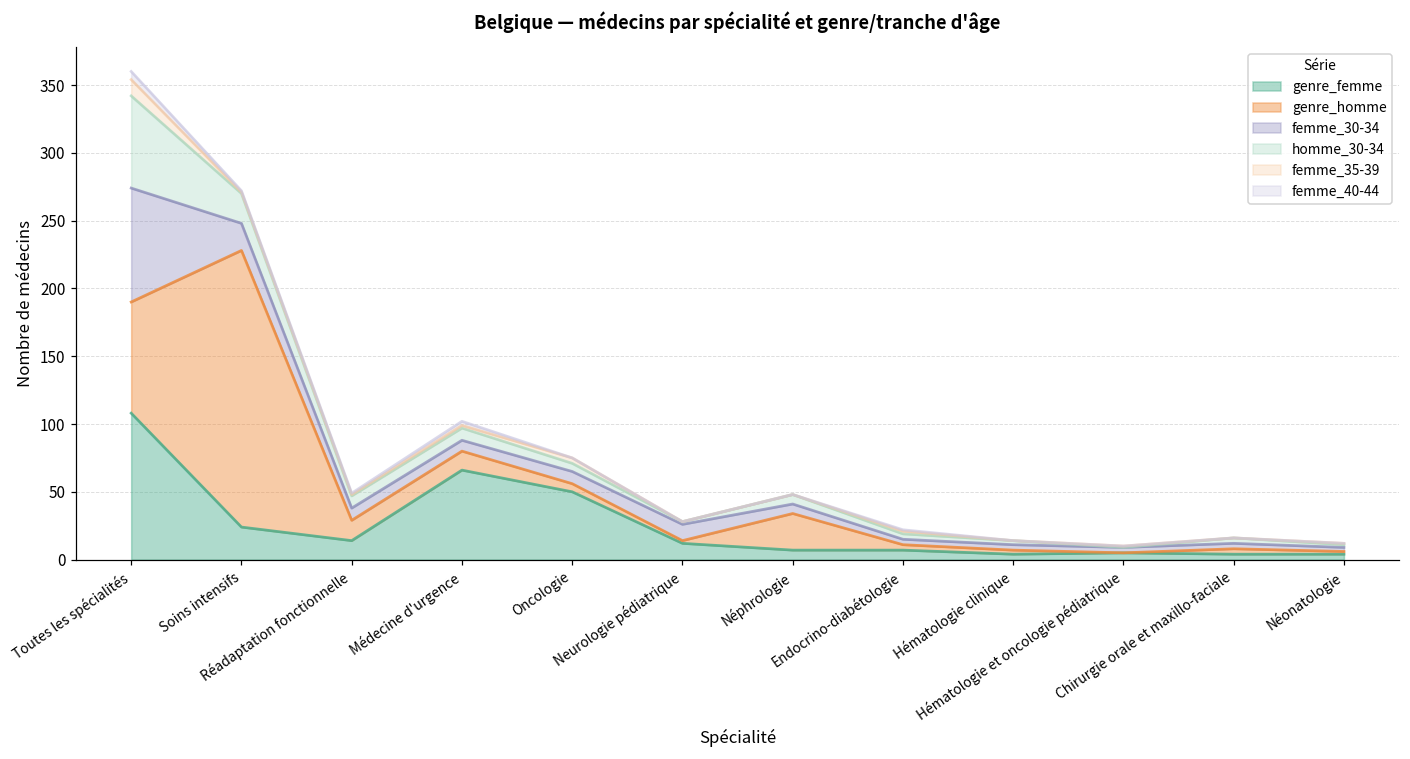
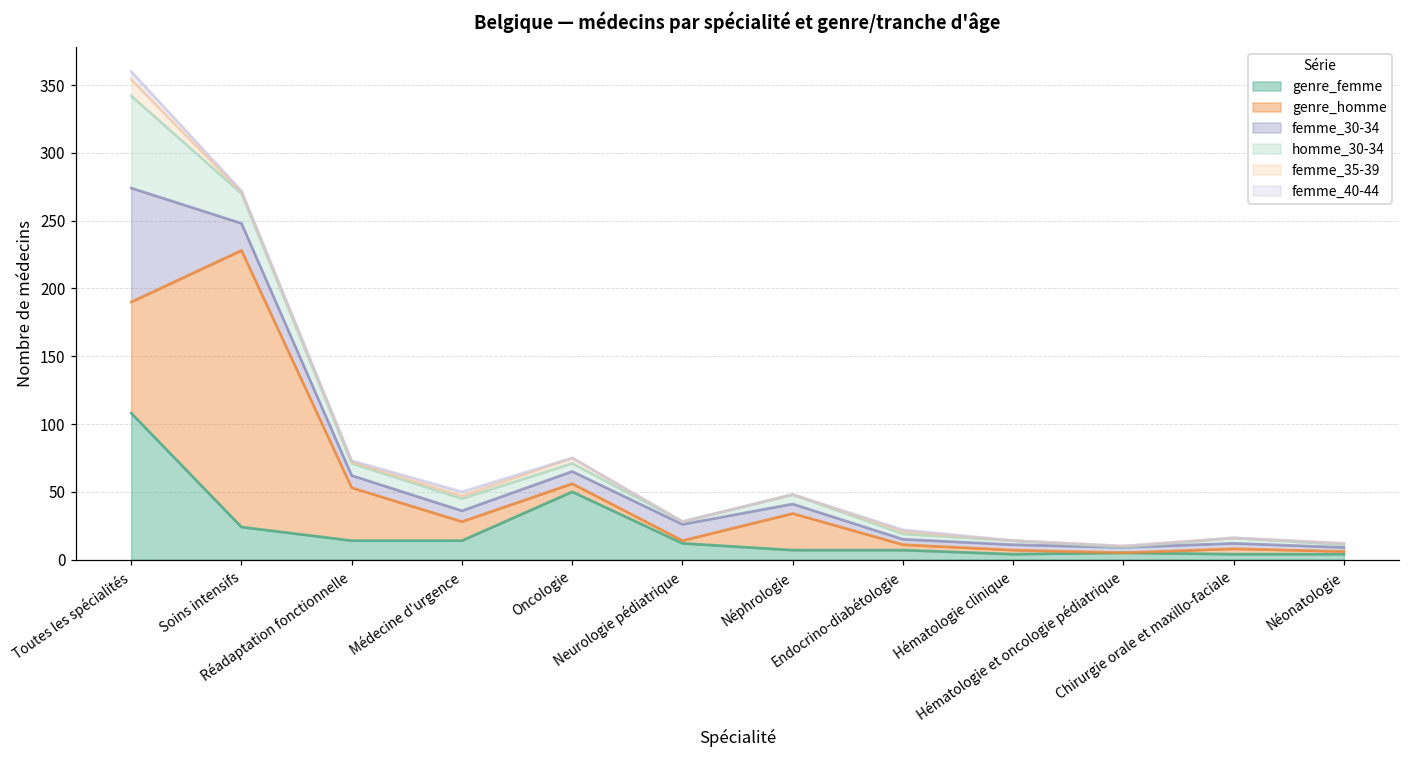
  {
    "genre_femme": {
      "Toutes les spécialités": 108,
      "Soins intensifs": 24,
      "Réadaptation fonctionnelle": 14,
-     "Médecine d'urgence": 66,
+     "Médecine d'urgence": 14,
      "Oncologie": 50,
      "Néphrologie": 7,
      "Endocrino-diabétologie": 7,
      "Hématologie clinique": 4,
      "Chirurgie orale et maxillo-faciale": 4
    },
    "genre_homme": {
      "Toutes les spécialités": 82,
      "Soins intensifs": 204,
-     "Réadaptation fonctionnelle": 15,
+     "Réadaptation fonctionnelle": 39,
      "Médecine d'urgence": 14,
      "Oncologie": 6,
      "Néphrologie": 27,
      "Endocrino-diabétologie": 4,
      "Hématologie clinique": 3,
      "Chirurgie orale et maxillo-faciale": 4
    }
  }
